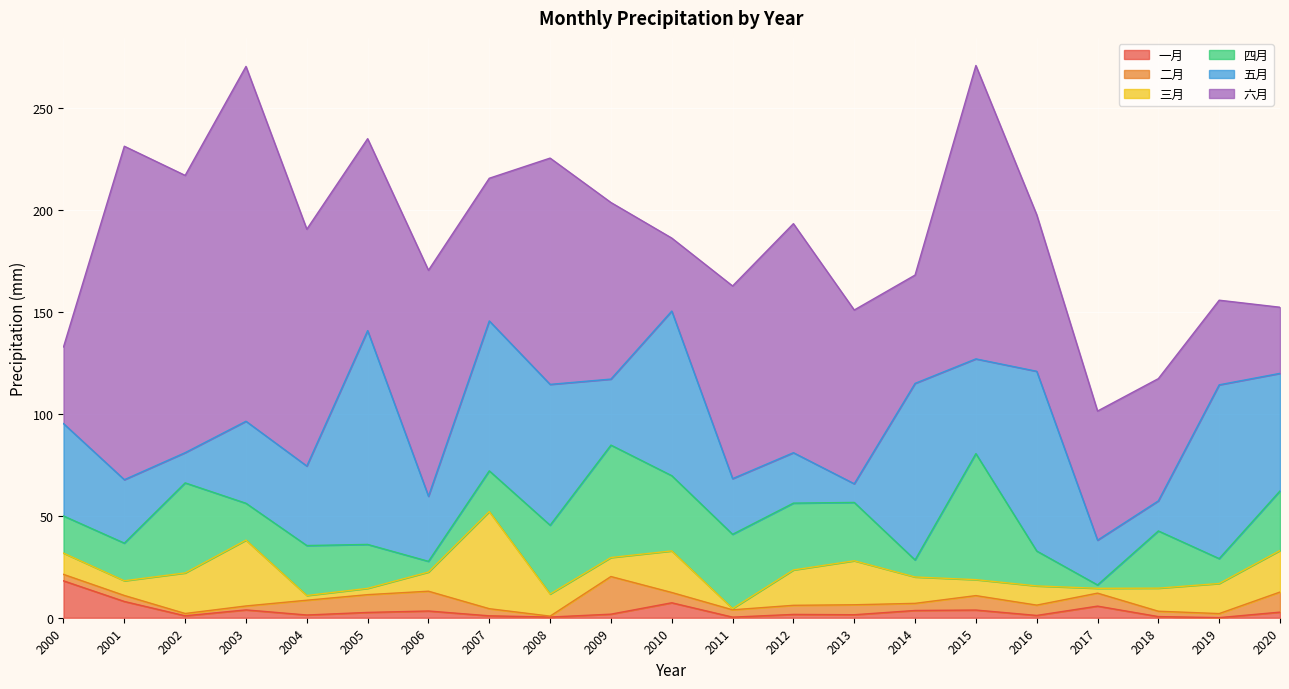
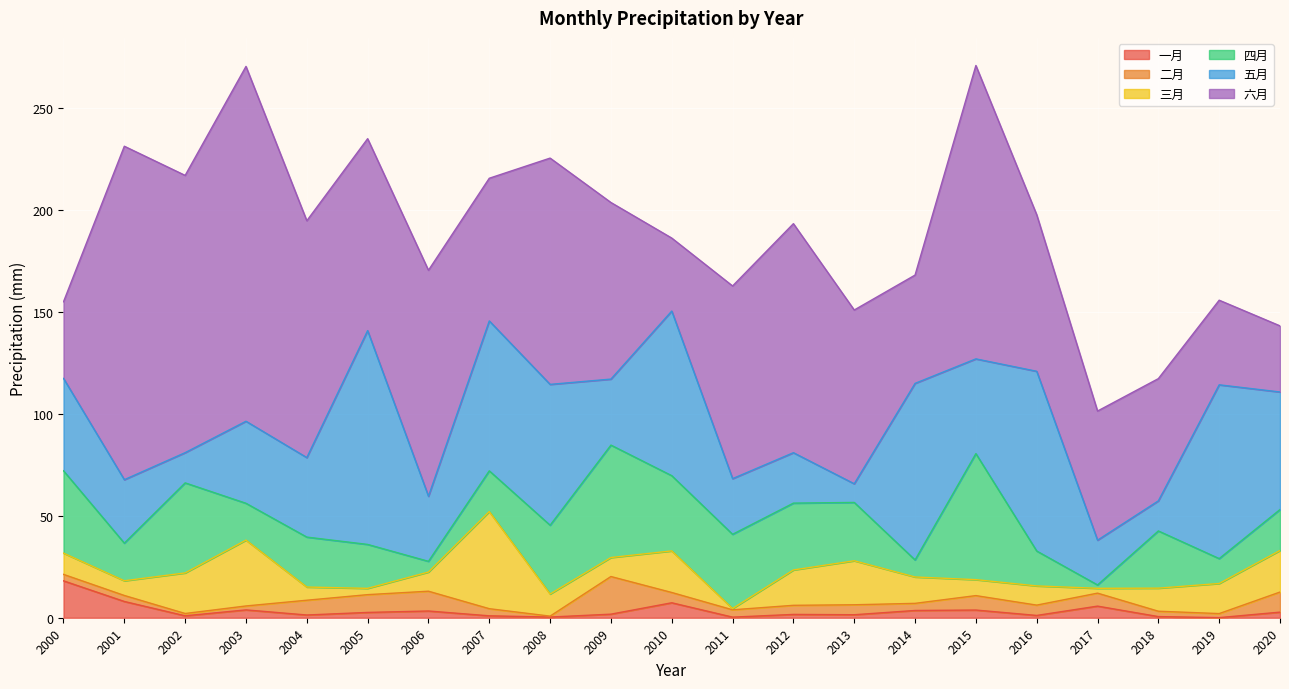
  {
    "三月": {
      "2000": 10,
      "2001": 7,
      "2002": 20,
      "2003": 32,
-     "2004": 2,
+     "2004": 6,
      "2005": 3,
      "2006": 9,
      "2007": 48,
      "2008": 11,
      "2009": 9,
      "2010": 20,
      "2012": 17,
      "2013": 22,
      "2014": 13,
      "2015": 8,
      "2016": 9,
      "2017": 2,
      "2018": 11,
      "2019": 15,
      "2020": 20
    },
    "四月": {
-     "2000": 18,
+     "2000": 40,
      "2001": 18,
      "2002": 44,
      "2003": 18,
      "2004": 25,
      "2005": 22,
      "2006": 5,
      "2007": 20,
      "2008": 34,
      "2009": 55,
      "2010": 37,
      "2011": 36,
      "2012": 33,
      "2013": 29,
      "2014": 8,
      "2015": 62,
      "2016": 17,
      "2017": 2,
      "2018": 28,
      "2019": 12,
-     "2020": 29
+     "2020": 20
    },
    "五月": {
      "2000": 45,
      "2001": 31,
      "2002": 15,
      "2003": 40,
      "2004": 39,
      "2005": 105,
      "2006": 32,
      "2007": 74,
      "2008": 69,
      "2009": 32,
      "2010": 81,
      "2011": 27,
      "2012": 25,
      "2013": 9,
      "2014": 87,
      "2015": 46,
      "2016": 88,
      "2017": 22,
      "2018": 15,
      "2019": 85,
      "2020": 58
    },
    "六月": {
      "2000": 38,
      "2001": 164,
      "2002": 136,
      "2003": 174,
      "2004": 116,
      "2005": 94,
      "2006": 111,
      "2007": 70,
      "2008": 111,
      "2009": 87,
      "2010": 36,
      "2011": 95,
      "2012": 112,
      "2013": 85,
      "2014": 53,
      "2015": 144,
      "2016": 77,
      "2017": 63,
      "2018": 60,
      "2019": 42,
      "2020": 32
    }
  }
